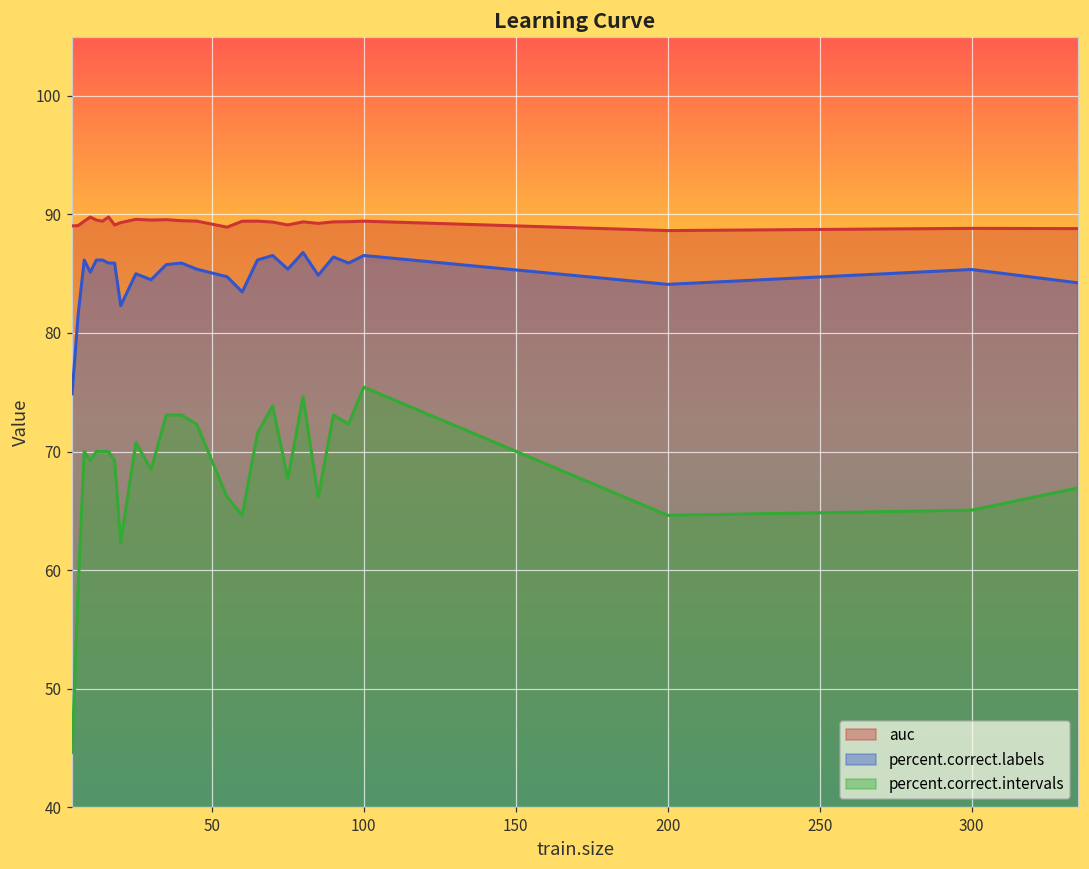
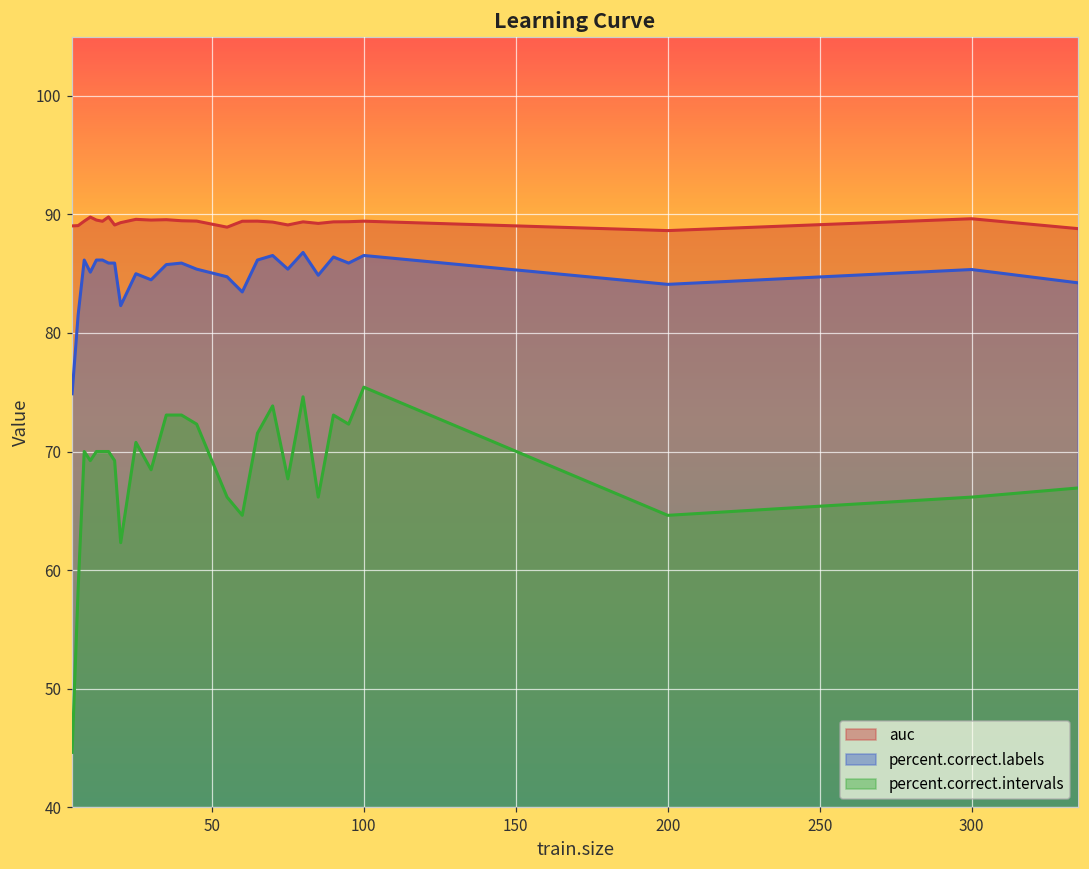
  {
    "auc": {
      "100": 89.4,
      "200": 88.6,
-     "300": 88.8
+     "300": 89.6
    },
    "percent.correct.labels": {
      "100": 86.5,
      "200": 84.1,
      "300": 85.4
    },
    "percent.correct.intervals": {
      "100": 75.4,
      "200": 64.6,
-     "300": 65.0
+     "300": 66.2
    }
  }
